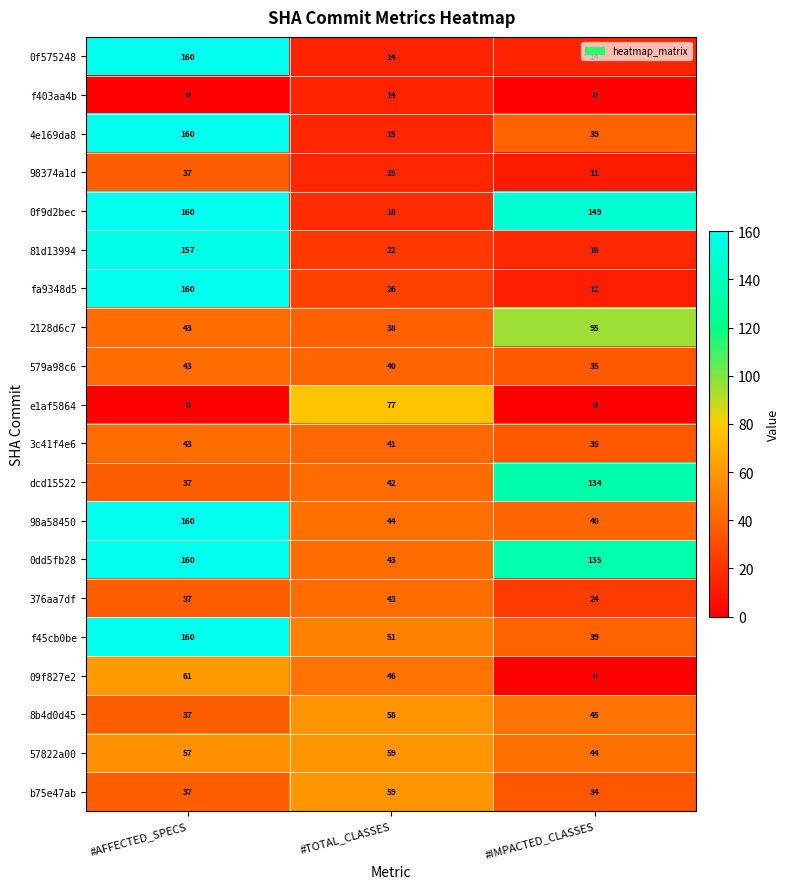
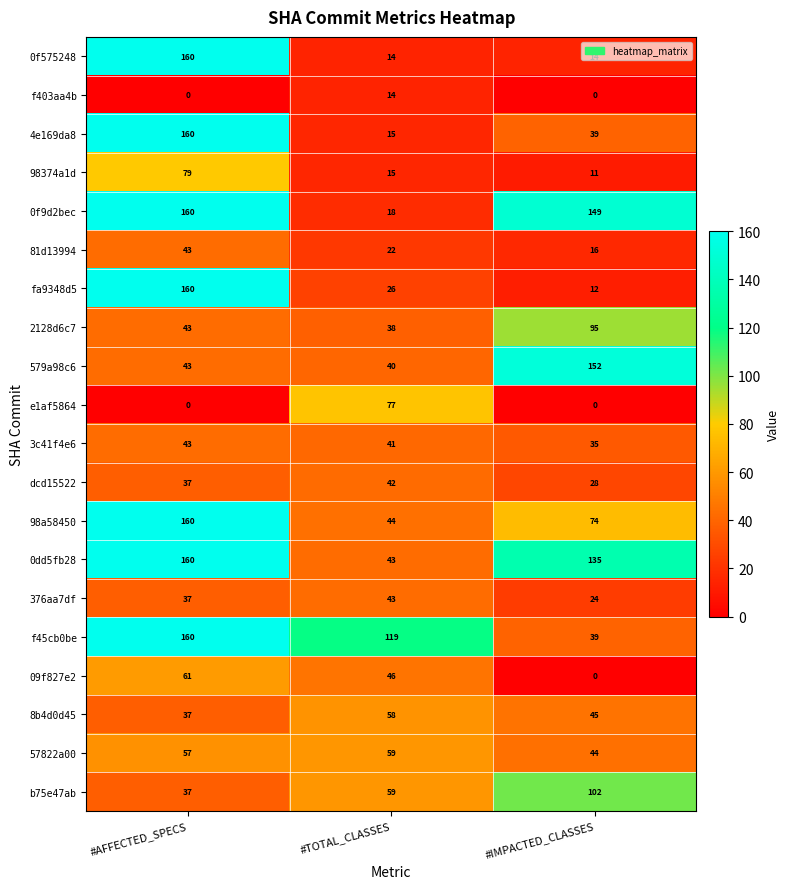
  {
    "0f575248": {
      "#AFFECTED_SPECS": 160,
      "#TOTAL_CLASSES": 14
    },
    "f403aa4b": {
      "#AFFECTED_SPECS": 0,
      "#TOTAL_CLASSES": 14,
      "#IMPACTED_CLASSES": 0
    },
    "4e169da8": {
      "#AFFECTED_SPECS": 160,
      "#TOTAL_CLASSES": 15,
      "#IMPACTED_CLASSES": 39
    },
    "98374a1d": {
-     "#AFFECTED_SPECS": 37,
+     "#AFFECTED_SPECS": 79,
      "#TOTAL_CLASSES": 15,
      "#IMPACTED_CLASSES": 11
    },
    "0f9d2bec": {
      "#AFFECTED_SPECS": 160,
      "#TOTAL_CLASSES": 18,
      "#IMPACTED_CLASSES": 149
    },
    "81d13994": {
-     "#AFFECTED_SPECS": 157,
+     "#AFFECTED_SPECS": 43,
      "#TOTAL_CLASSES": 22,
      "#IMPACTED_CLASSES": 16
    },
    "fa9348d5": {
      "#AFFECTED_SPECS": 160,
      "#TOTAL_CLASSES": 26,
      "#IMPACTED_CLASSES": 12
    },
    "2128d6c7": {
      "#AFFECTED_SPECS": 43,
      "#TOTAL_CLASSES": 38,
      "#IMPACTED_CLASSES": 95
    },
    "579a98c6": {
      "#AFFECTED_SPECS": 43,
      "#TOTAL_CLASSES": 40,
-     "#IMPACTED_CLASSES": 35
+     "#IMPACTED_CLASSES": 152
    },
    "e1af5864": {
      "#AFFECTED_SPECS": 0,
      "#TOTAL_CLASSES": 77,
      "#IMPACTED_CLASSES": 0
    },
    "3c41f4e6": {
      "#AFFECTED_SPECS": 43,
      "#TOTAL_CLASSES": 41,
      "#IMPACTED_CLASSES": 35
    },
    "dcd15522": {
      "#AFFECTED_SPECS": 37,
      "#TOTAL_CLASSES": 42,
-     "#IMPACTED_CLASSES": 134
+     "#IMPACTED_CLASSES": 28
    },
    "98a58450": {
      "#AFFECTED_SPECS": 160,
      "#TOTAL_CLASSES": 44,
-     "#IMPACTED_CLASSES": 40
+     "#IMPACTED_CLASSES": 74
    },
    "0dd5fb28": {
      "#AFFECTED_SPECS": 160,
      "#TOTAL_CLASSES": 43,
      "#IMPACTED_CLASSES": 135
    },
    "376aa7df": {
      "#AFFECTED_SPECS": 37,
      "#TOTAL_CLASSES": 43,
      "#IMPACTED_CLASSES": 24
    },
    "f45cb0be": {
      "#AFFECTED_SPECS": 160,
-     "#TOTAL_CLASSES": 51,
+     "#TOTAL_CLASSES": 119,
      "#IMPACTED_CLASSES": 39
    },
    "09f827e2": {
      "#AFFECTED_SPECS": 61,
      "#TOTAL_CLASSES": 46,
      "#IMPACTED_CLASSES": 0
    },
    "8b4d0d45": {
      "#AFFECTED_SPECS": 37,
      "#TOTAL_CLASSES": 58,
      "#IMPACTED_CLASSES": 45
    },
    "57822a00": {
      "#AFFECTED_SPECS": 57,
      "#TOTAL_CLASSES": 59,
      "#IMPACTED_CLASSES": 44
    },
    "b75e47ab": {
      "#AFFECTED_SPECS": 37,
      "#TOTAL_CLASSES": 59,
-     "#IMPACTED_CLASSES": 34
+     "#IMPACTED_CLASSES": 102
    }
  }
